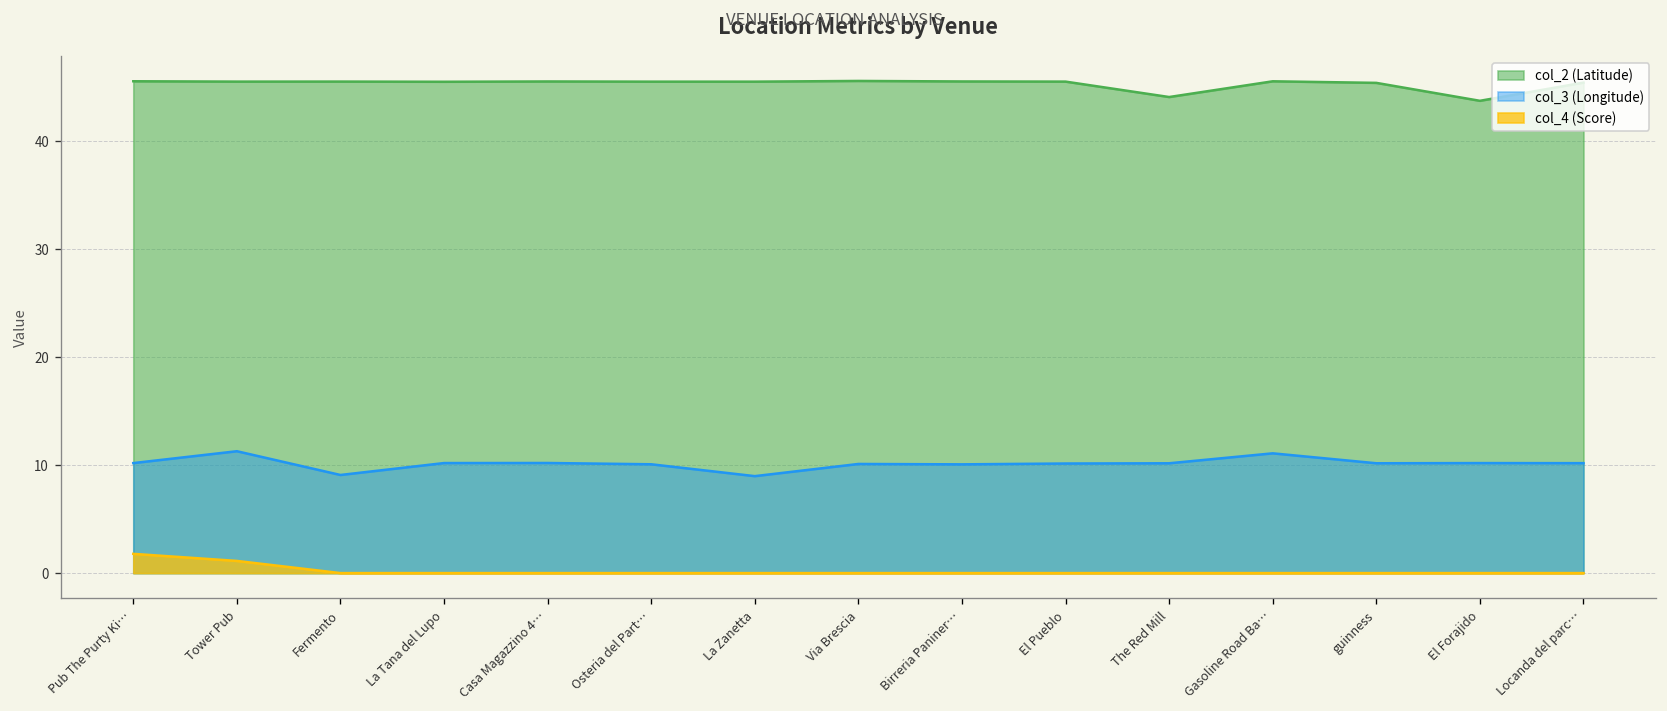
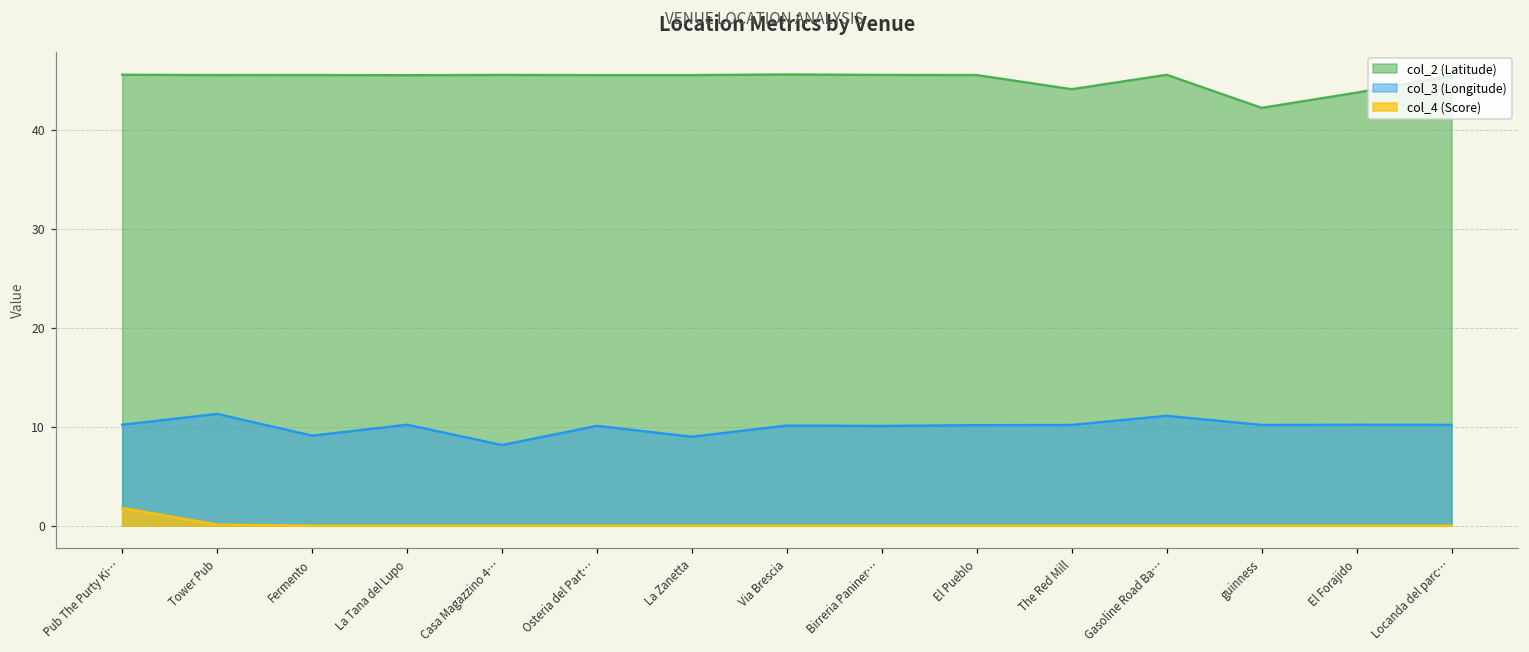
  {
    "col_2 (Latitude)": {
      "Pub The Purty Ki…": 46,
      "Tower Pub": 46,
      "Fermento": 46,
      "La Tana del Lupo": 46,
      "Casa Magazzino 4…": 46,
      "Osteria del Part…": 46,
      "La Zanetta": 46,
      "Via Brescia": 46,
      "Birreria Paniner…": 46,
      "El Pueblo": 46,
      "The Red Mill": 44,
      "Gasoline Road Ba…": 46,
-     "guinness": 45,
+     "guinness": 42,
      "El Forajido": 44
    },
    "col_3 (Longitude)": {
      "Pub The Purty Ki…": 10,
      "Tower Pub": 11,
      "Fermento": 9,
      "La Tana del Lupo": 10,
-     "Casa Magazzino 4…": 10,
+     "Casa Magazzino 4…": 8,
      "Osteria del Part…": 10,
      "La Zanetta": 9,
      "Via Brescia": 10,
      "Birreria Paniner…": 10,
      "El Pueblo": 10,
      "The Red Mill": 10,
      "Gasoline Road Ba…": 11,
      "guinness": 10,
      "El Forajido": 10,
      "Locanda del parc…": 10
    },
    "col_4 (Score)": {
      "Pub The Purty Ki…": 2,
-     "Tower Pub": 1,
+     "Tower Pub": 0,
      "Fermento": 0,
      "La Tana del Lupo": 0,
      "Casa Magazzino 4…": 0,
      "Osteria del Part…": 0,
      "La Zanetta": 0,
      "Via Brescia": 0,
      "Birreria Paniner…": 0,
      "El Pueblo": 0,
      "The Red Mill": 0,
      "Gasoline Road Ba…": 0,
      "guinness": 0,
      "El Forajido": 0,
      "Locanda del parc…": 0
    }
  }
